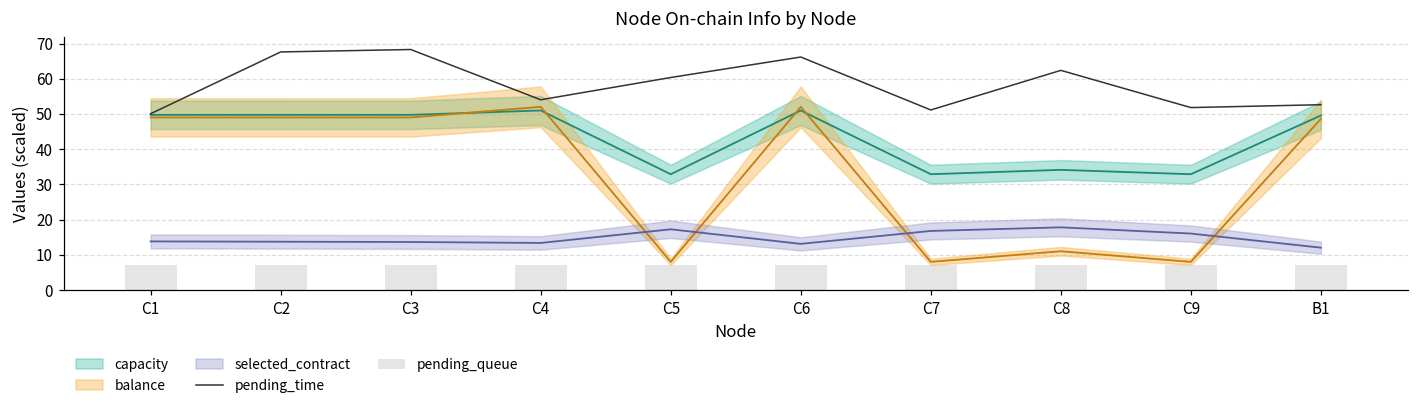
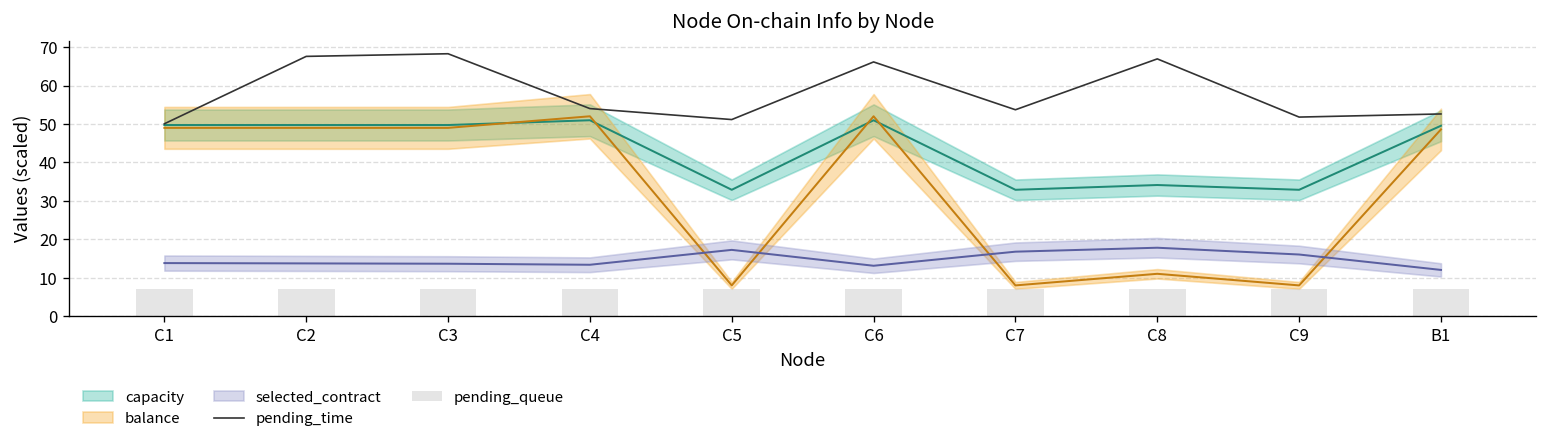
  {
    "pending_time": {
      "C2": 68,
      "C3": 68,
      "C4": 54,
-     "C5": 60,
+     "C5": 51,
      "C6": 66,
-     "C7": 51,
-     "C8": 62,
+     "C7": 54,
+     "C8": 67,
      "C9": 52,
      "B1": 53
    }
  }
